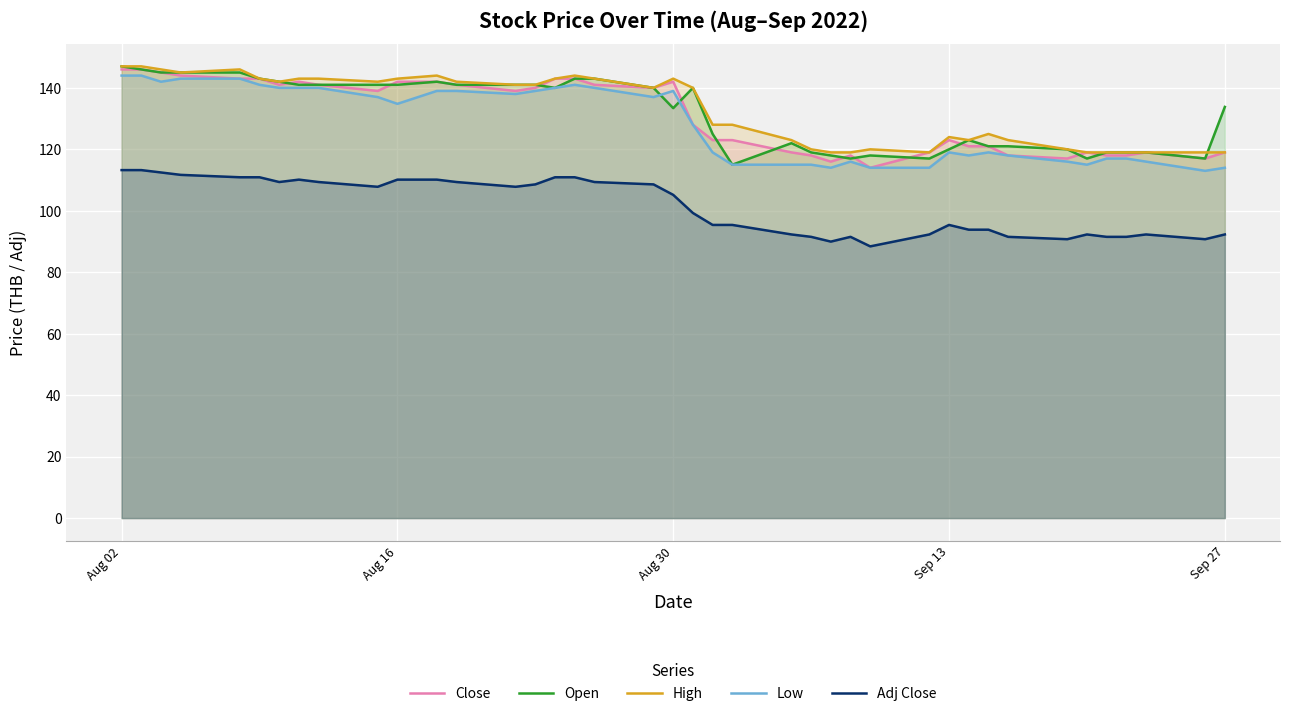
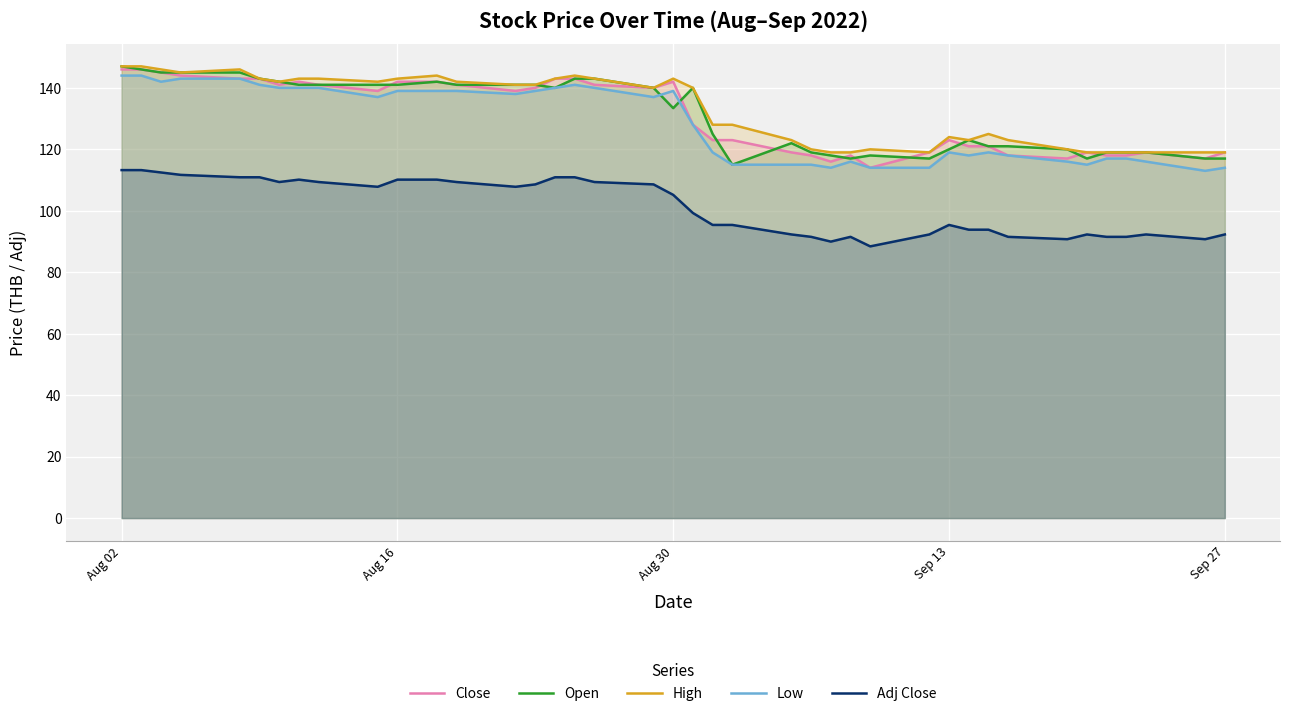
  {
    "Close": {
      "Aug 02": 146,
      "Aug 16": 142,
      "Aug 30": 142,
      "Sep 13": 123
    },
    "Open": {
      "Aug 16": 141,
      "Aug 30": 133,
      "Sep 13": 120,
-     "Sep 27": 134
+     "Sep 27": 117
    },
    "High": {
      "Aug 16": 143,
      "Aug 30": 143,
      "Sep 13": 124
    },
    "Low": {
      "Aug 02": 144,
-     "Aug 16": 135,
+     "Aug 16": 139,
      "Aug 30": 139,
      "Sep 13": 119,
      "Sep 27": 114
    },
    "Adj Close": {
      "Aug 02": 113,
      "Aug 16": 110,
      "Aug 30": 105,
      "Sep 13": 95,
      "Sep 27": 92
    }
  }
